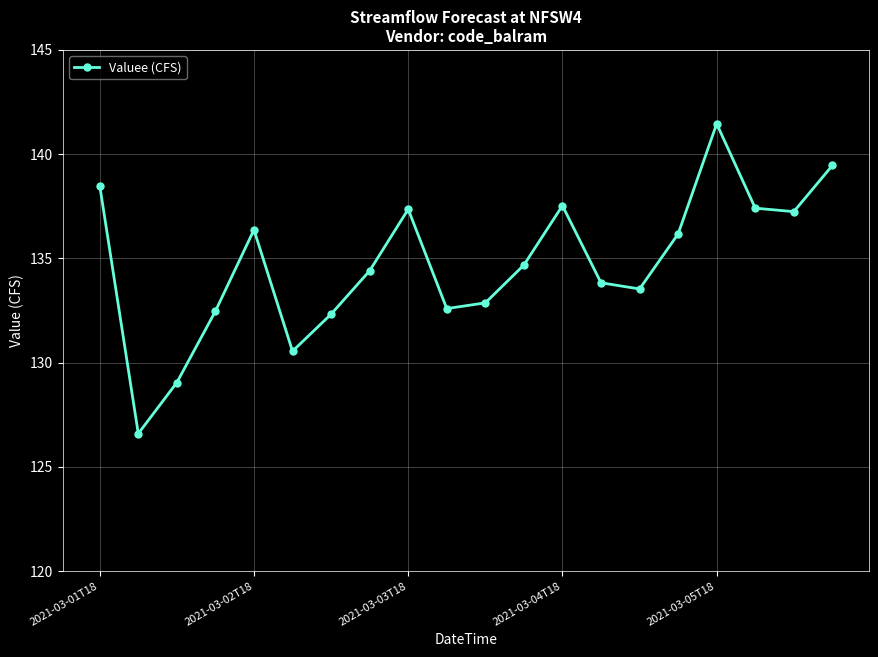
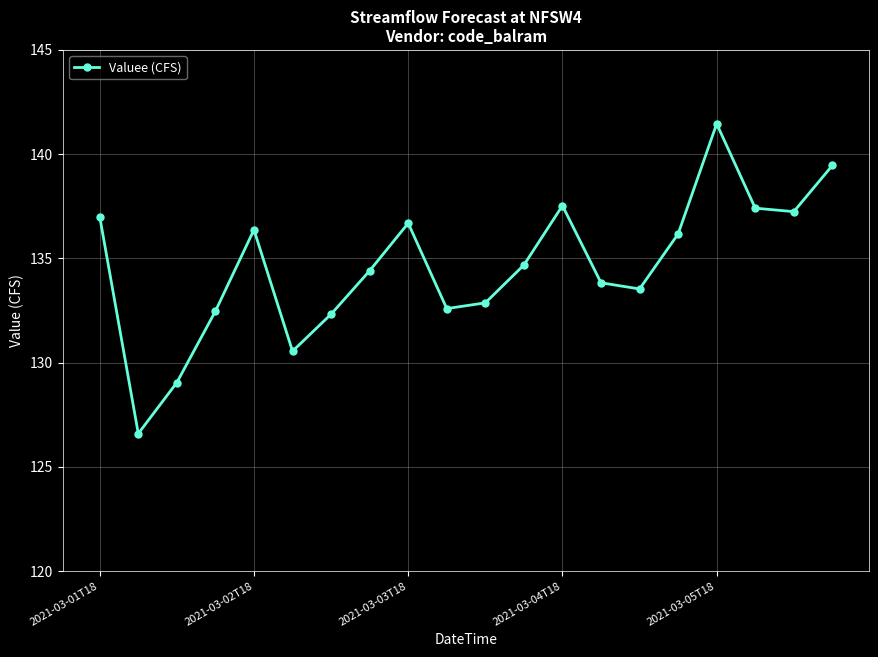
  {
-   "2021-03-01T18": 138.5,
+   "2021-03-01T18": 137.0,
    "2021-03-02T18": 136.4,
-   "2021-03-03T18": 137.4,
+   "2021-03-03T18": 136.7,
    "2021-03-04T18": 137.5,
    "2021-03-05T18": 141.5
  }
